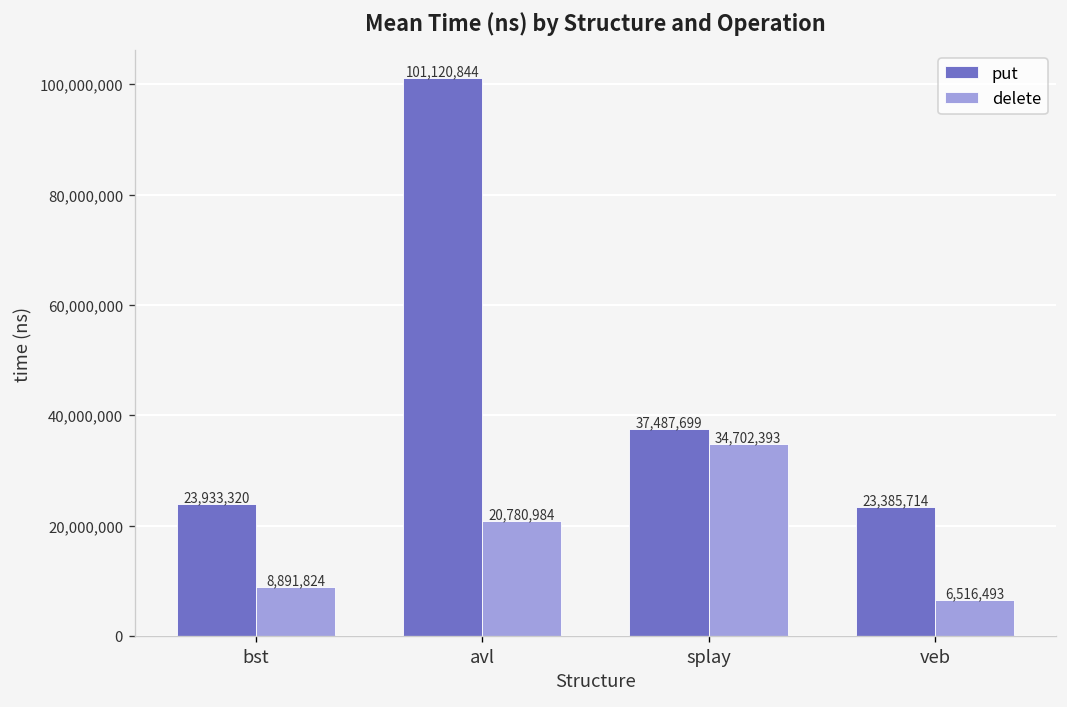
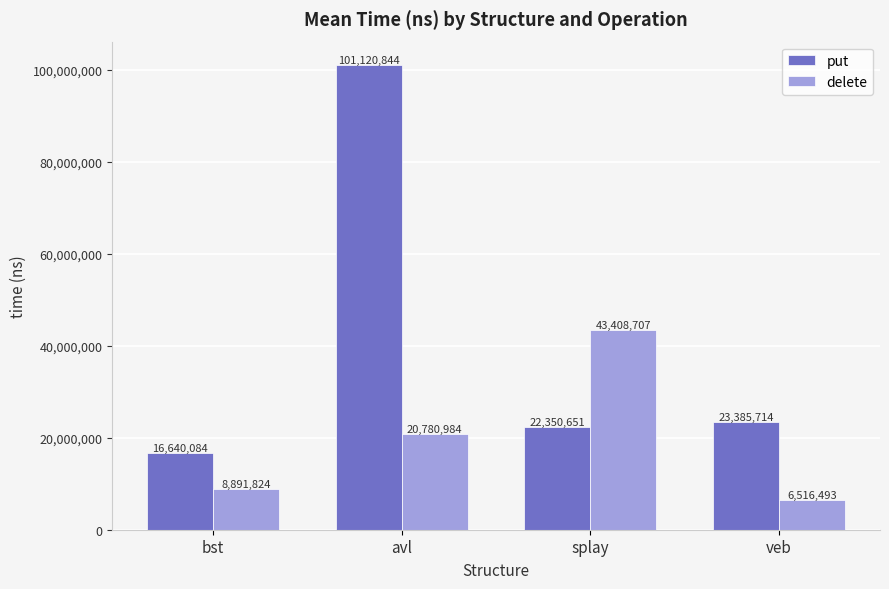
  {
    "put": {
-     "bst": "23,933,320",
+     "bst": "16,640,084",
      "avl": "101,120,844",
-     "splay": "37,487,699",
+     "splay": "22,350,651",
      "veb": "23,385,714"
    },
    "delete": {
      "bst": "8,891,824",
      "avl": "20,780,984",
-     "splay": "34,702,393",
+     "splay": "43,408,707",
      "veb": "6,516,493"
    }
  }
